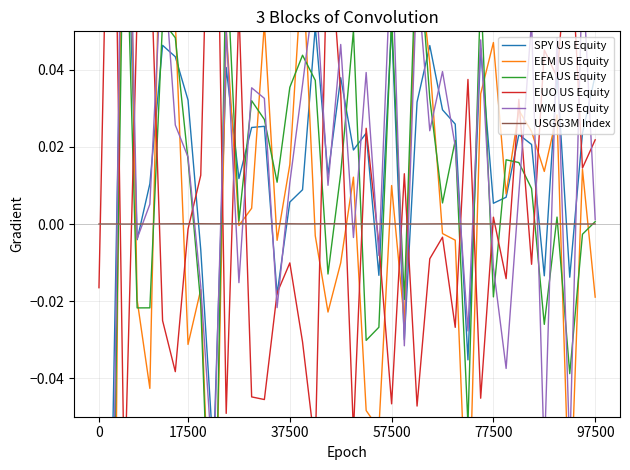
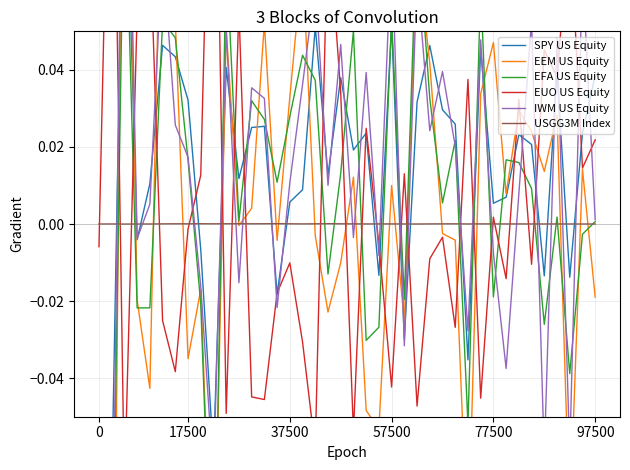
  {
    "SPY US Equity": {
      "17500": 0.032,
      "37500": 0.006,
      "77500": 0.005
    },
    "EEM US Equity": {
-     "17500": -0.031,
-     "37500": 0.015,
+     "17500": -0.035,
+     "37500": 0.033,
      "57500": 0.010,
      "77500": 0.047,
      "97500": -0.019
    },
    "EFA US Equity": {
      "17500": 0.017,
-     "37500": 0.035,
+     "37500": 0.028,
      "77500": -0.019
    },
    "EUO US Equity": {
-     "0": -0.017,
+     "0": -0.006,
      "17500": -0.001,
      "37500": -0.010,
-     "57500": -0.047,
+     "57500": -0.042,
      "77500": 0.002,
      "97500": 0.022
    },
    "IWM US Equity": {
      "17500": 0.017,
      "37500": 0.011,
-     "77500": -0.011
+     "77500": -0.007
    },
    "USGG3M Index": {
      "0": 0.000,
      "17500": 0.000,
      "37500": 0.000,
      "57500": 0.000,
      "77500": 0.000
    }
  }
